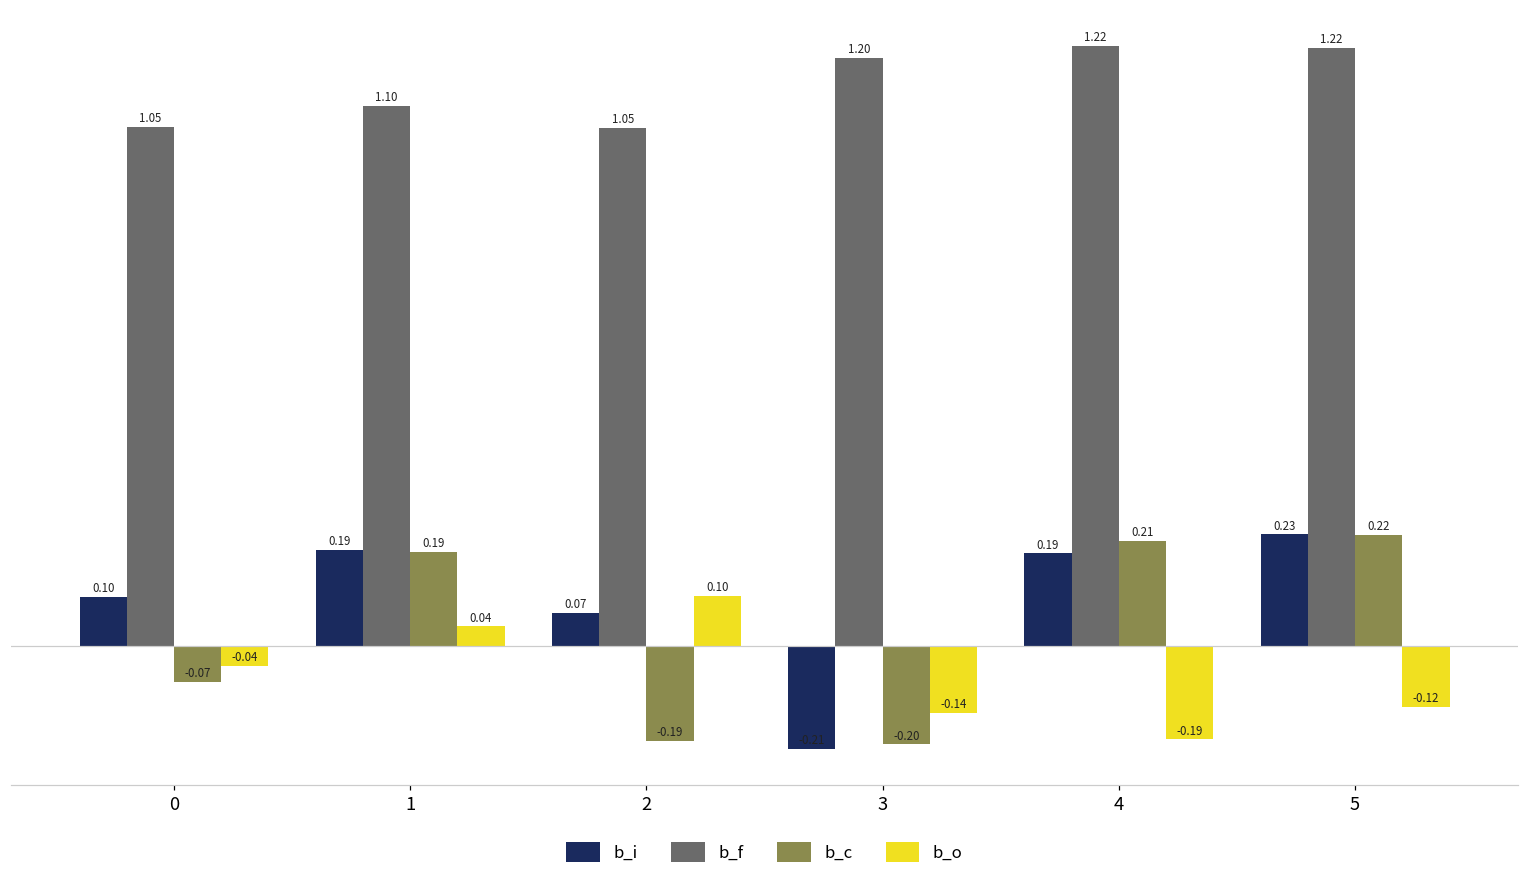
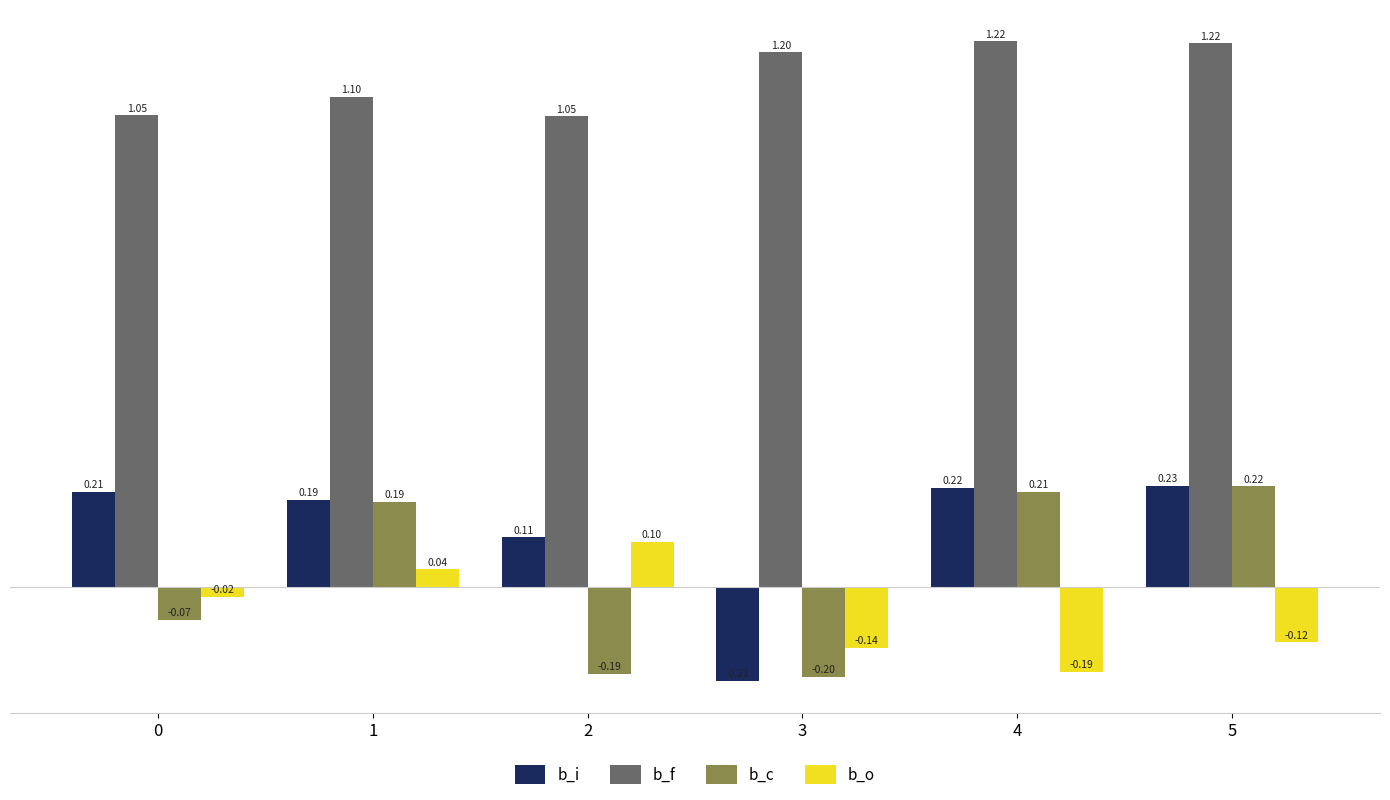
  {
    "b_i": {
-     "0": 0.10,
+     "0": 0.21,
      "1": 0.19,
-     "2": 0.07,
+     "2": 0.11,
      "3": -0.21,
-     "4": 0.19,
+     "4": 0.22,
      "5": 0.23
    },
    "b_o": {
-     "0": -0.04,
+     "0": -0.02,
      "1": 0.04,
      "2": 0.10,
      "3": -0.14,
      "4": -0.19,
      "5": -0.12
    }
  }
